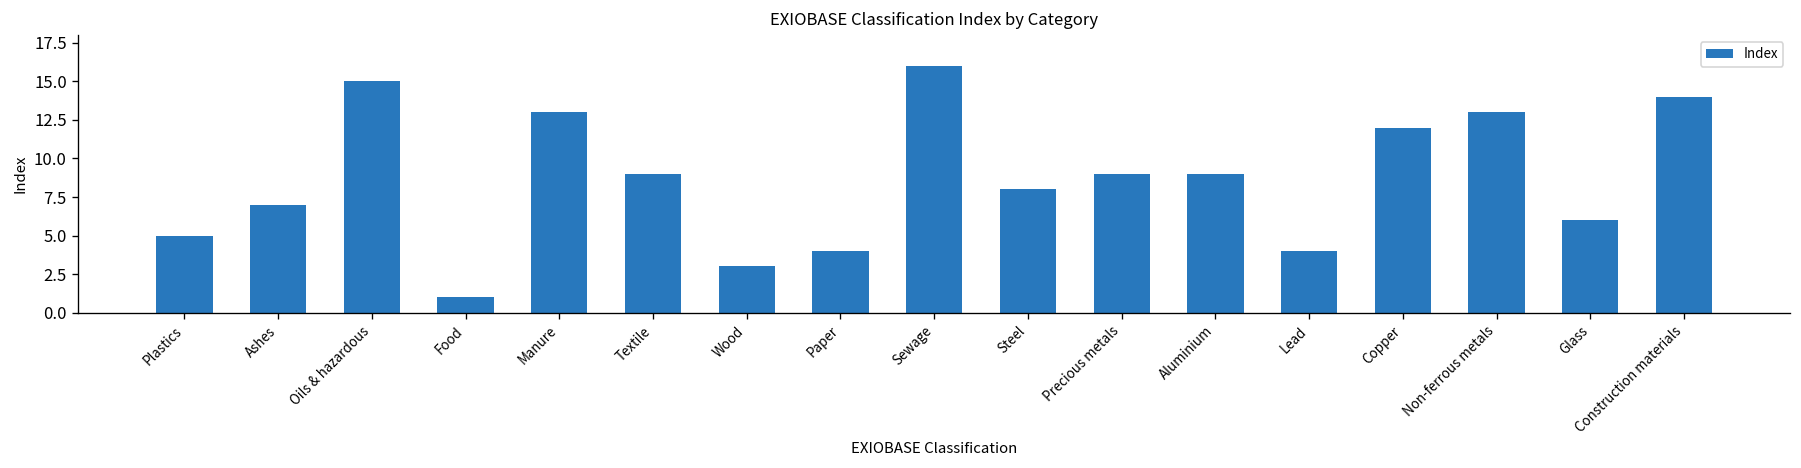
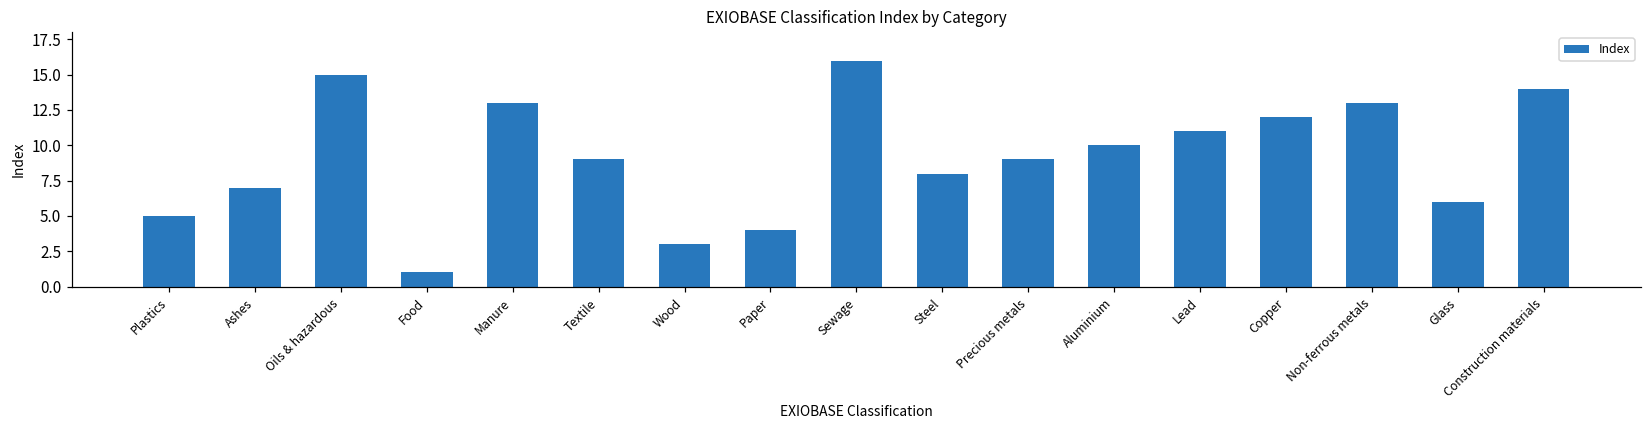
  {
    "Plastics": 5,
    "Ashes": 7,
    "Oils & hazardous": 15,
    "Food": 1,
    "Manure": 13,
    "Textile": 9,
    "Wood": 3,
    "Paper": 4,
    "Sewage": 16,
    "Steel": 8,
    "Precious metals": 9,
-   "Aluminium": 9,
-   "Lead": 4,
+   "Aluminium": 10,
+   "Lead": 11,
    "Copper": 12,
    "Non-ferrous metals": 13,
    "Glass": 6,
    "Construction materials": 14
  }
